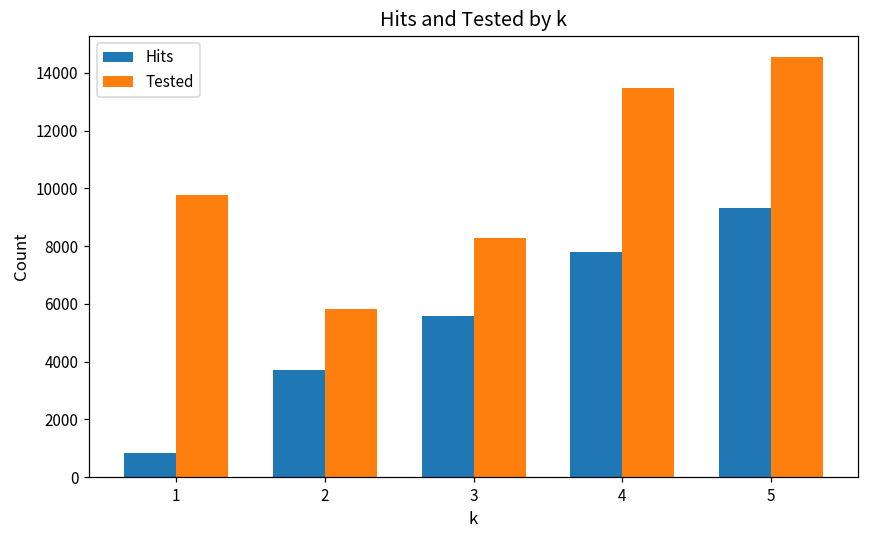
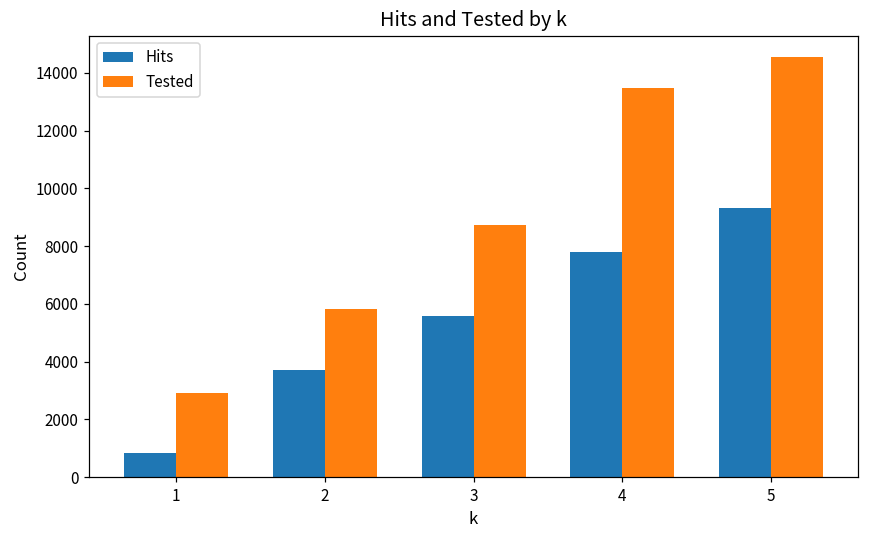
  {
    "Hits": {
      "1": 800,
      "2": 3700,
      "3": 5600,
      "4": 7800,
      "5": 9300
    },
    "Tested": {
-     "1": 9800,
+     "1": 2900,
      "2": 5800,
-     "3": 8300,
+     "3": 8700,
      "4": 13500,
      "5": 14600
    }
  }
